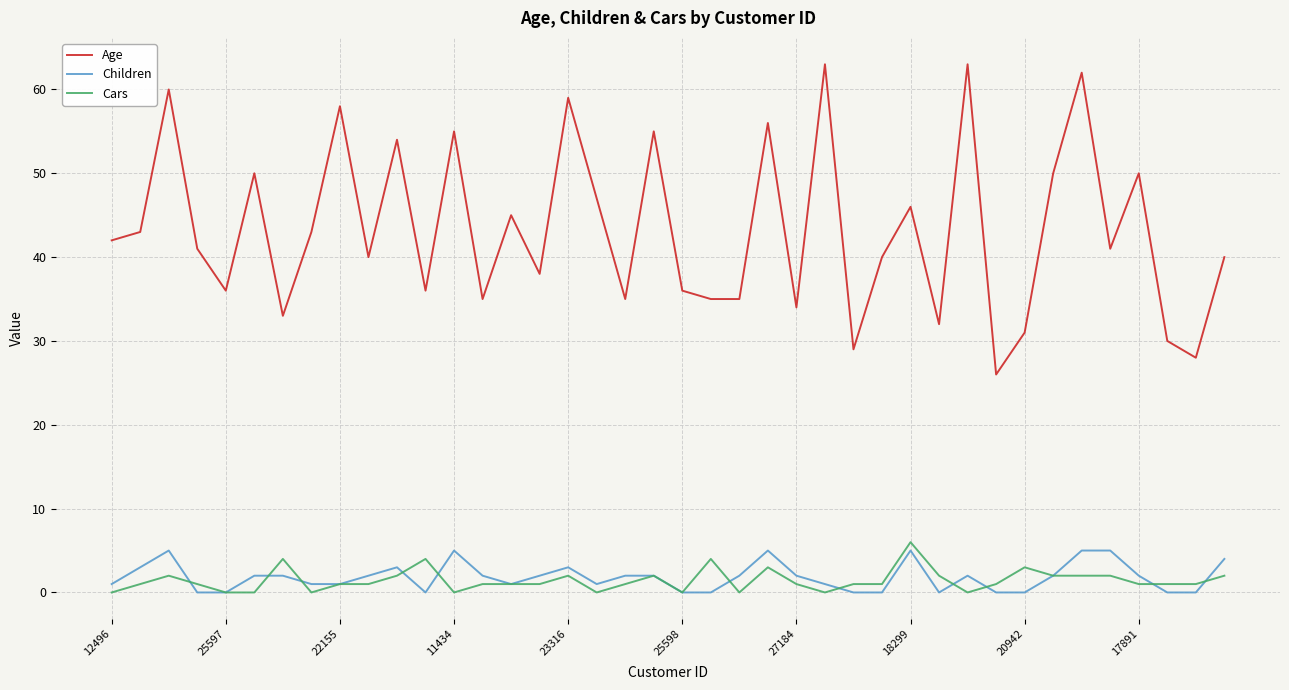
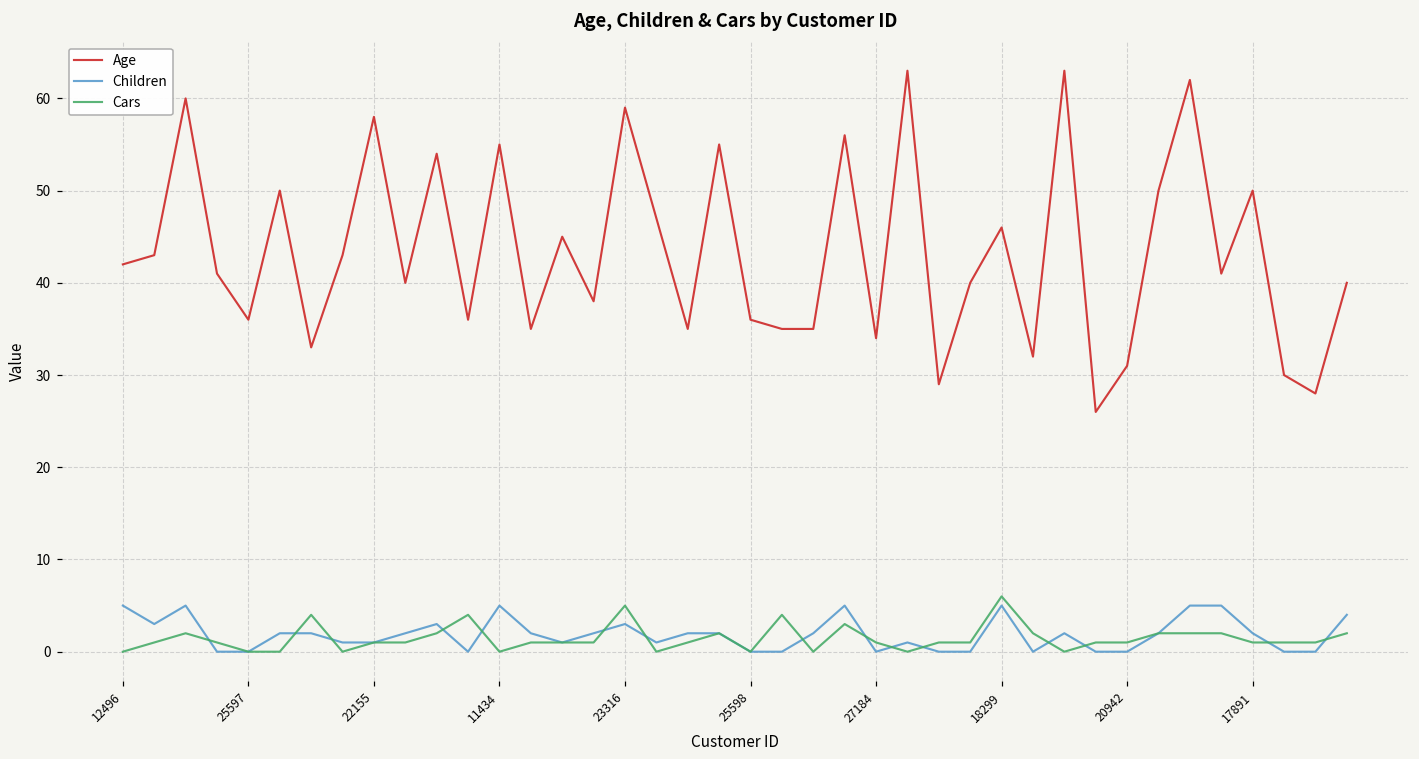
  {
    "Age": {
      "12496": 42,
      "25597": 36,
      "22155": 58,
      "11434": 55,
      "23316": 59,
      "25598": 36,
      "27184": 34,
      "18299": 46,
      "20942": 31,
      "17891": 50
    },
    "Children": {
-     "12496": 1,
+     "12496": 5,
      "11434": 5,
      "23316": 3,
-     "27184": 2,
+     "27184": 0,
      "18299": 5,
      "20942": 0,
      "17891": 2
    },
    "Cars": {
      "12496": 0,
      "11434": 0,
-     "23316": 2,
+     "23316": 5,
      "27184": 1,
      "18299": 6,
-     "20942": 3,
+     "20942": 1,
      "17891": 1
    }
  }
